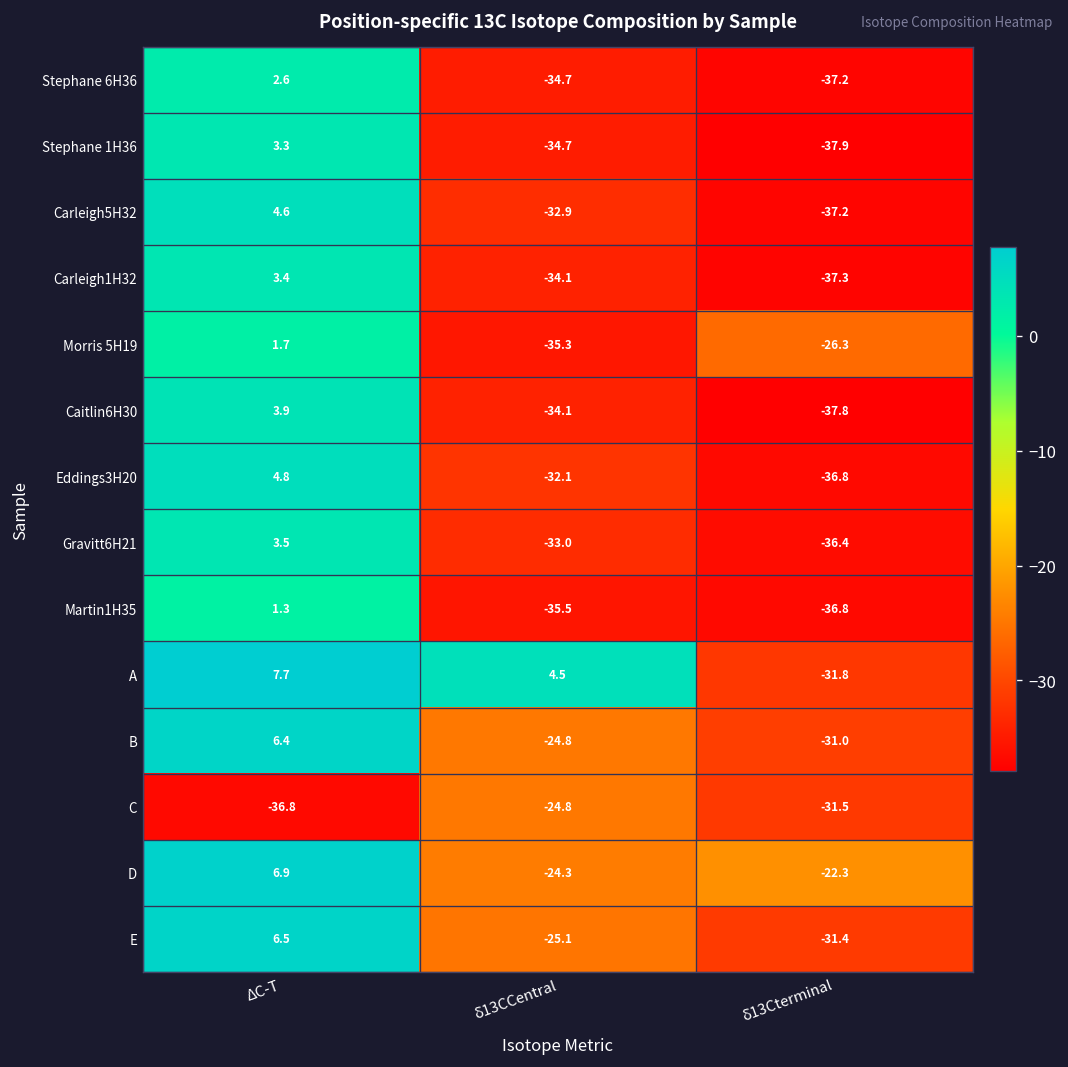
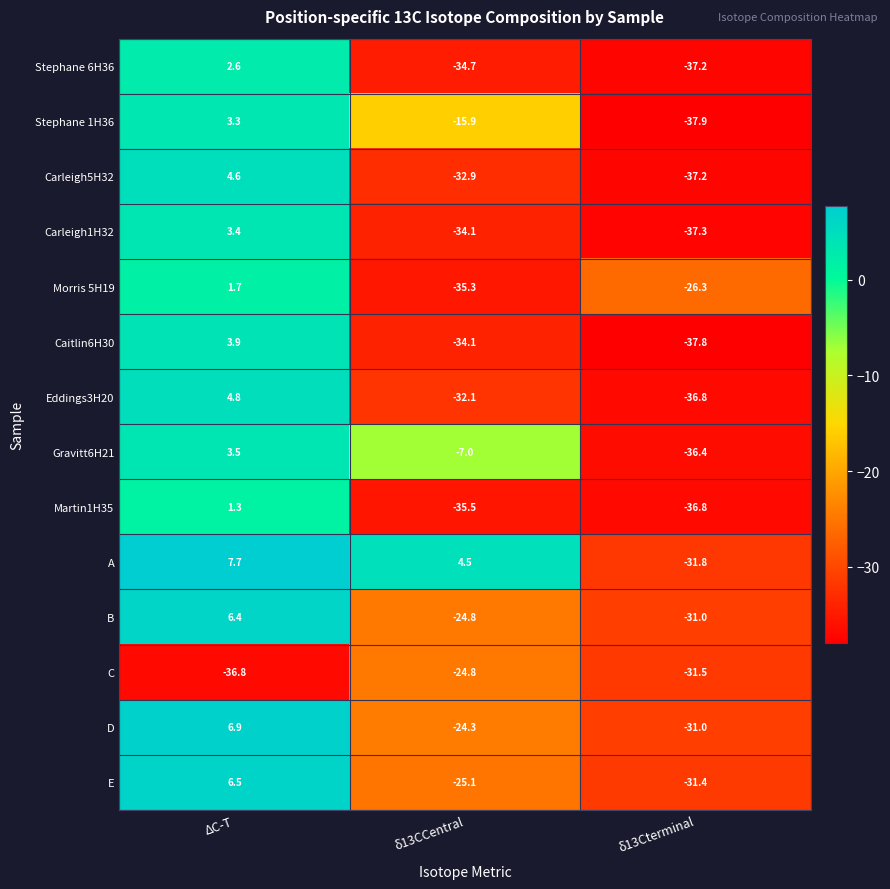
  {
    "Stephane 6H36": {
      "ΔC-T": 2.6,
      "δ13CCentral": -34.7,
      "δ13Cterminal": -37.2
    },
    "Stephane 1H36": {
      "ΔC-T": 3.3,
-     "δ13CCentral": -34.7,
+     "δ13CCentral": -15.9,
      "δ13Cterminal": -37.9
    },
    "Carleigh5H32": {
      "ΔC-T": 4.6,
      "δ13CCentral": -32.9,
      "δ13Cterminal": -37.2
    },
    "Carleigh1H32": {
      "ΔC-T": 3.4,
      "δ13CCentral": -34.1,
      "δ13Cterminal": -37.3
    },
    "Morris 5H19": {
      "ΔC-T": 1.7,
      "δ13CCentral": -35.3,
      "δ13Cterminal": -26.3
    },
    "Caitlin6H30": {
      "ΔC-T": 3.9,
      "δ13CCentral": -34.1,
      "δ13Cterminal": -37.8
    },
    "Eddings3H20": {
      "ΔC-T": 4.8,
      "δ13CCentral": -32.1,
      "δ13Cterminal": -36.8
    },
    "Gravitt6H21": {
      "ΔC-T": 3.5,
-     "δ13CCentral": -33.0,
+     "δ13CCentral": -7.0,
      "δ13Cterminal": -36.4
    },
    "Martin1H35": {
      "ΔC-T": 1.3,
      "δ13CCentral": -35.5,
      "δ13Cterminal": -36.8
    },
    "A": {
      "ΔC-T": 7.7,
      "δ13CCentral": 4.5,
      "δ13Cterminal": -31.8
    },
    "B": {
      "ΔC-T": 6.4,
      "δ13CCentral": -24.8,
      "δ13Cterminal": -31.0
    },
    "C": {
      "ΔC-T": -36.8,
      "δ13CCentral": -24.8,
      "δ13Cterminal": -31.5
    },
    "D": {
      "ΔC-T": 6.9,
      "δ13CCentral": -24.3,
-     "δ13Cterminal": -22.3
+     "δ13Cterminal": -31.0
    },
    "E": {
      "ΔC-T": 6.5,
      "δ13CCentral": -25.1,
      "δ13Cterminal": -31.4
    }
  }
